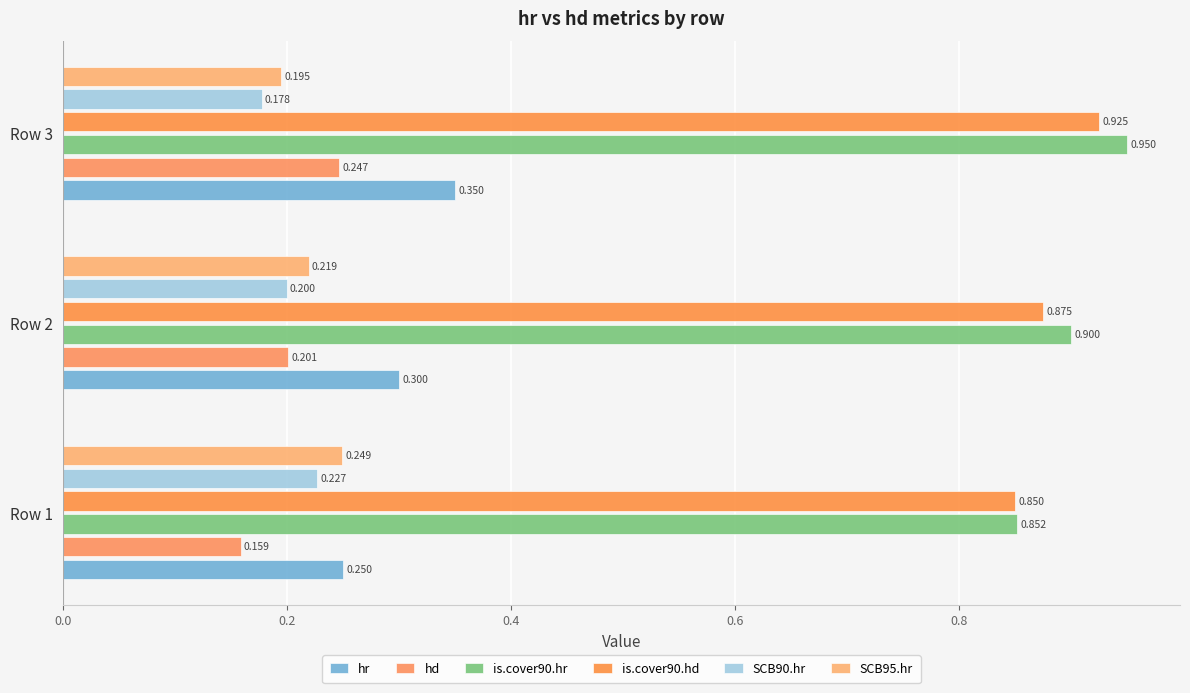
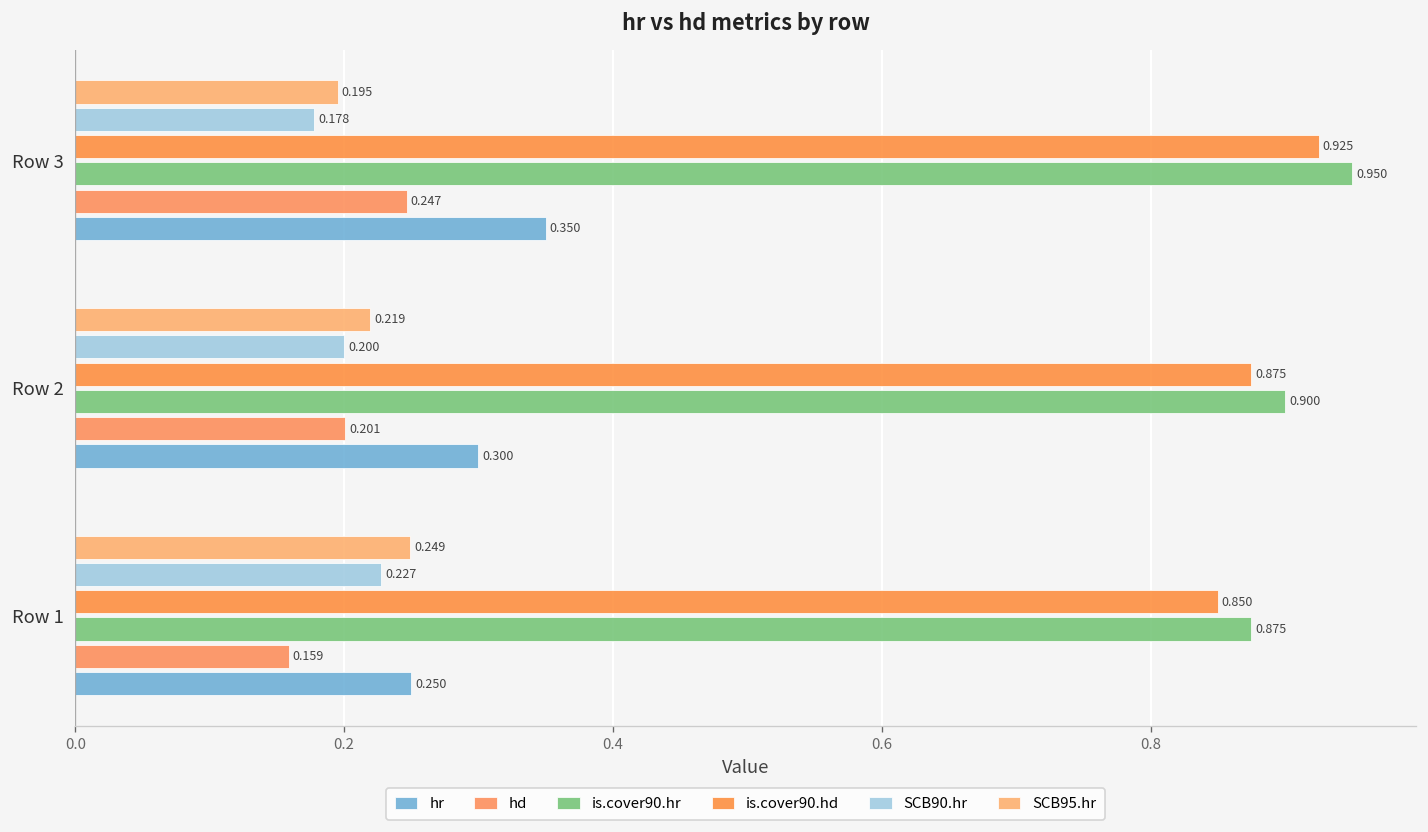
  {
    "is.cover90.hr": {
      "Row 3": 0.950,
      "Row 2": 0.900,
-     "Row 1": 0.852
+     "Row 1": 0.875
    }
  }
